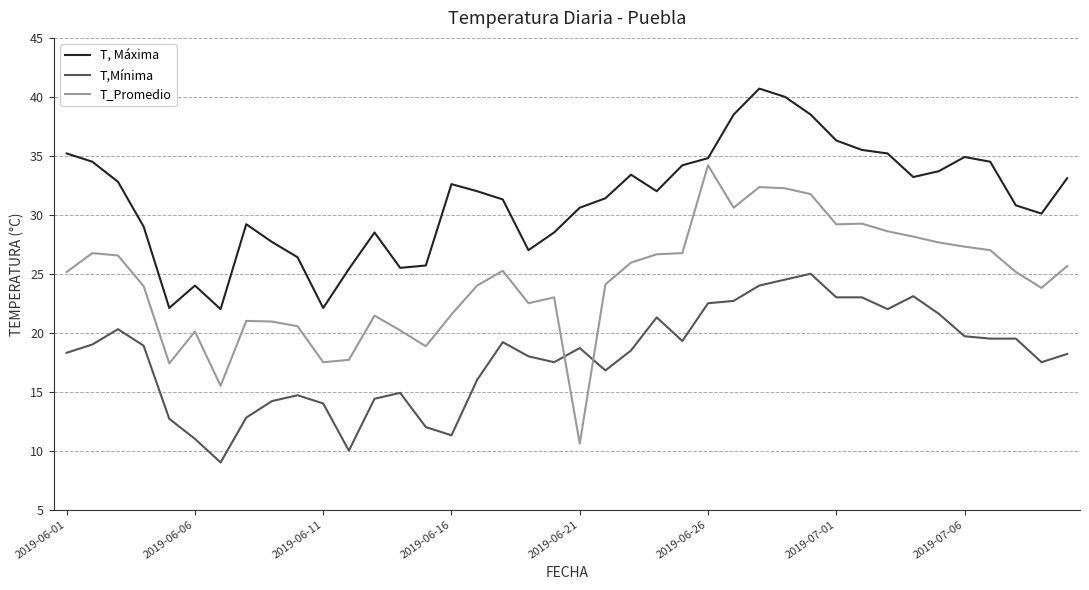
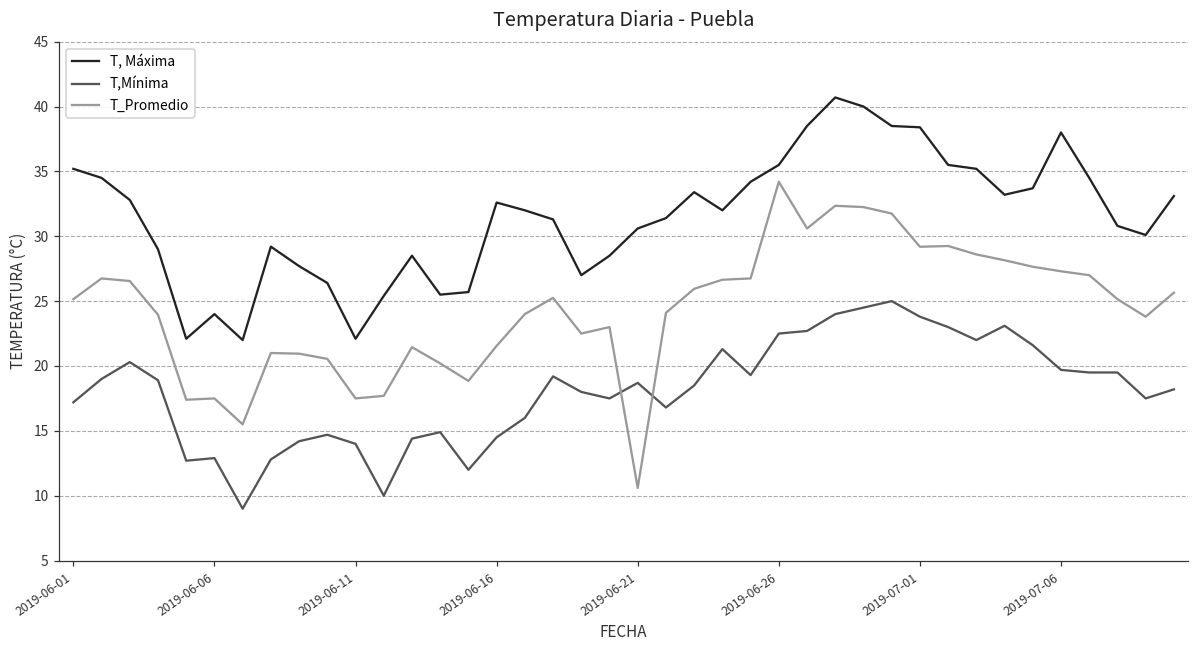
  {
    "T, Máxima": {
      "2019-06-01": 35.2,
      "2019-06-06": 24.0,
      "2019-06-11": 22.1,
      "2019-06-16": 32.6,
      "2019-06-21": 30.6,
-     "2019-06-26": 34.8,
-     "2019-07-01": 36.3,
-     "2019-07-06": 34.9
+     "2019-06-26": 35.5,
+     "2019-07-01": 38.4,
+     "2019-07-06": 38.0
    },
    "T,Mínima": {
-     "2019-06-01": 18.3,
-     "2019-06-06": 11.0,
+     "2019-06-01": 17.2,
+     "2019-06-06": 12.9,
      "2019-06-11": 14.0,
-     "2019-06-16": 11.3,
+     "2019-06-16": 14.5,
      "2019-06-21": 18.7,
      "2019-06-26": 22.5,
-     "2019-07-01": 23.0,
+     "2019-07-01": 23.8,
      "2019-07-06": 19.7
    },
    "T_Promedio": {
      "2019-06-01": 25.2,
-     "2019-06-06": 20.1,
+     "2019-06-06": 17.5,
      "2019-06-11": 17.5,
      "2019-06-16": 21.6,
      "2019-06-21": 10.6,
      "2019-06-26": 34.2,
      "2019-07-01": 29.2,
      "2019-07-06": 27.3
    }
  }
